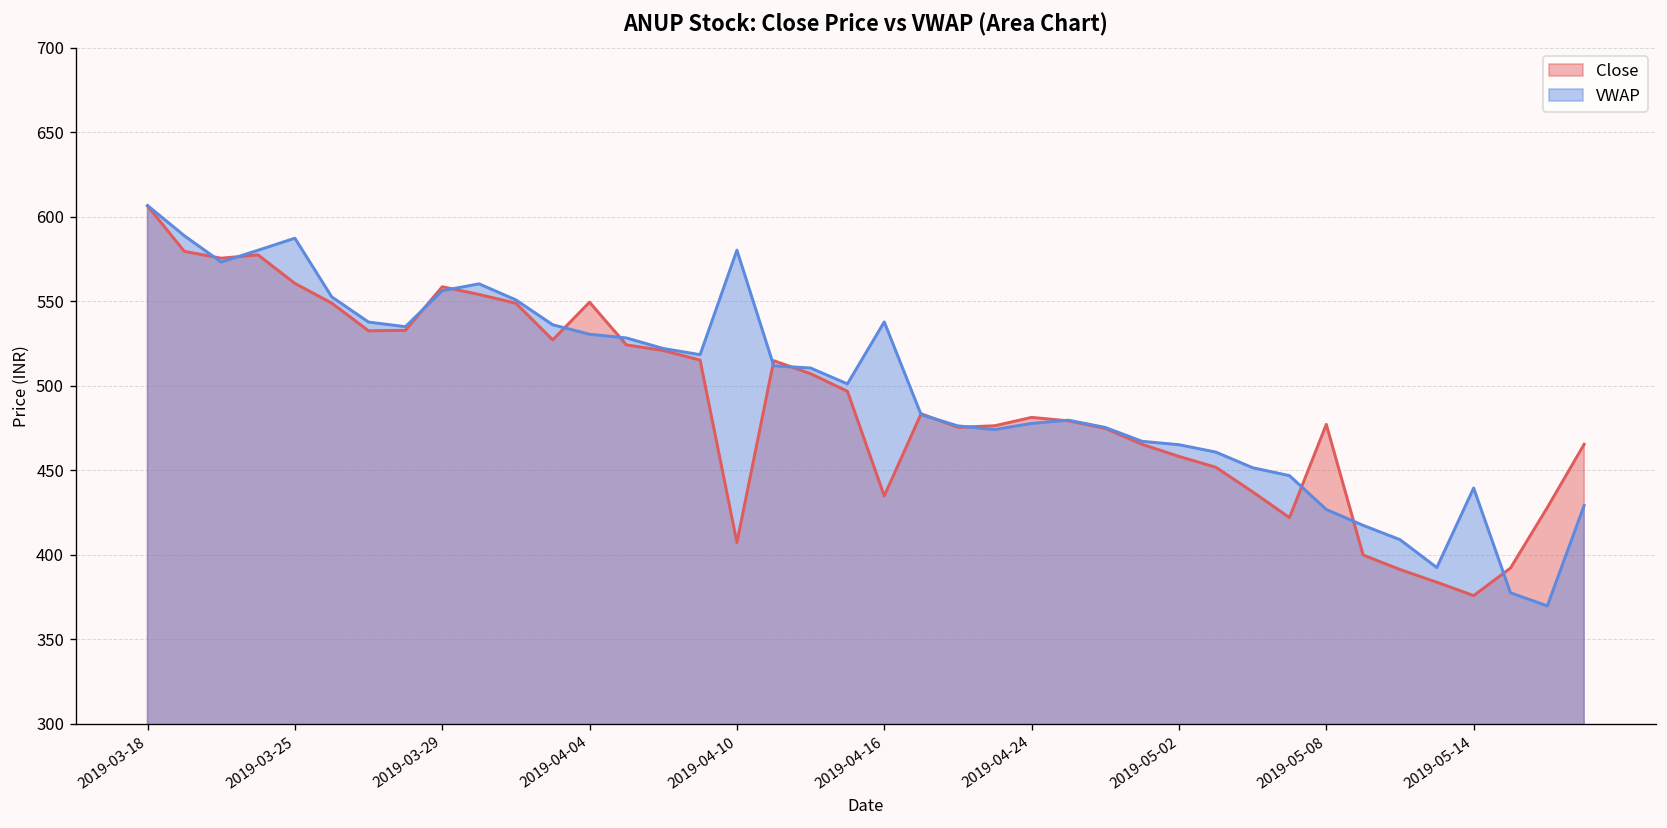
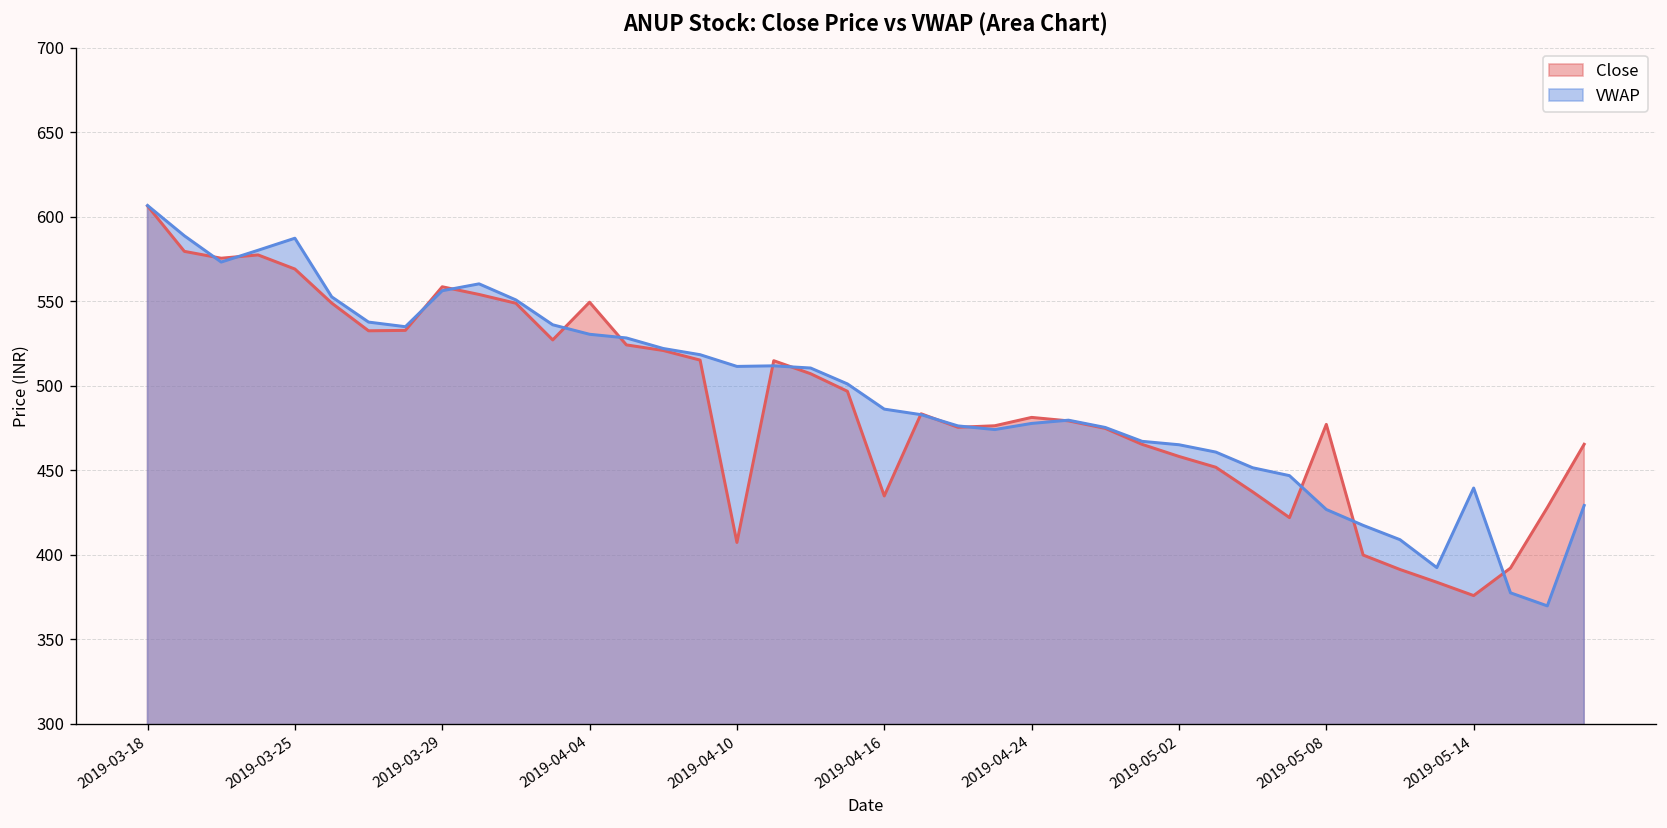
  {
    "Close": {
-     "2019-03-25": 561,
+     "2019-03-25": 569,
      "2019-03-29": 559,
      "2019-04-04": 549,
      "2019-04-10": 407,
      "2019-04-16": 435,
      "2019-04-24": 481,
      "2019-05-02": 458,
      "2019-05-08": 477,
      "2019-05-14": 376
    },
    "VWAP": {
      "2019-03-25": 587,
      "2019-03-29": 556,
      "2019-04-04": 530,
-     "2019-04-10": 580,
-     "2019-04-16": 538,
+     "2019-04-10": 511,
+     "2019-04-16": 486,
      "2019-04-24": 478,
      "2019-05-02": 465,
      "2019-05-08": 427,
      "2019-05-14": 439
    }
  }
